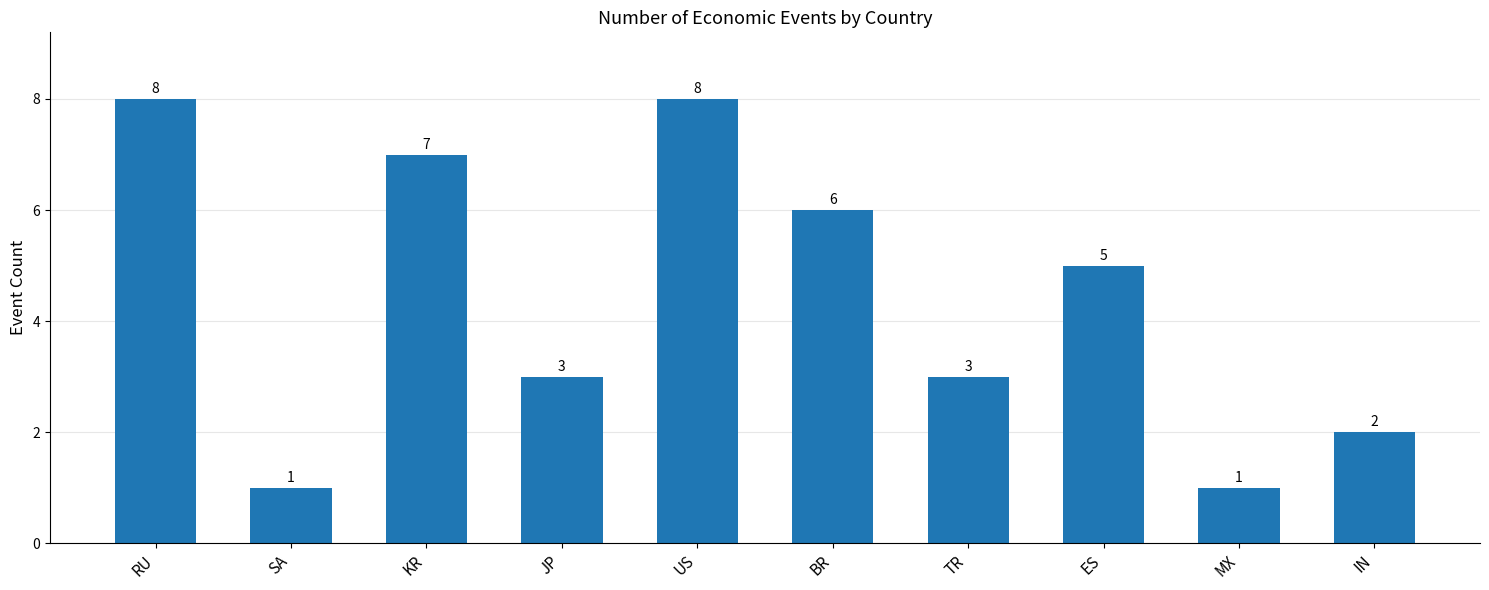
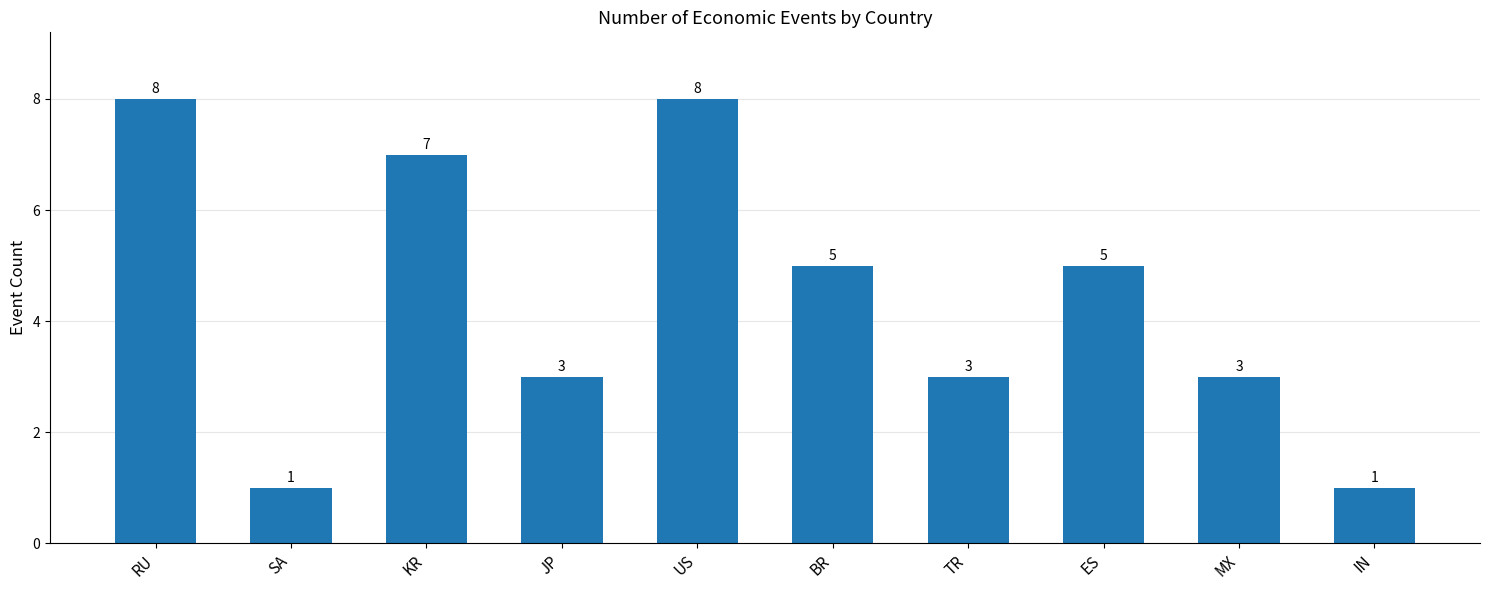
  {
    "RU": 8,
    "SA": 1,
    "KR": 7,
    "JP": 3,
    "US": 8,
-   "BR": 6,
+   "BR": 5,
    "TR": 3,
    "ES": 5,
-   "MX": 1,
-   "IN": 2
+   "MX": 3,
+   "IN": 1
  }
